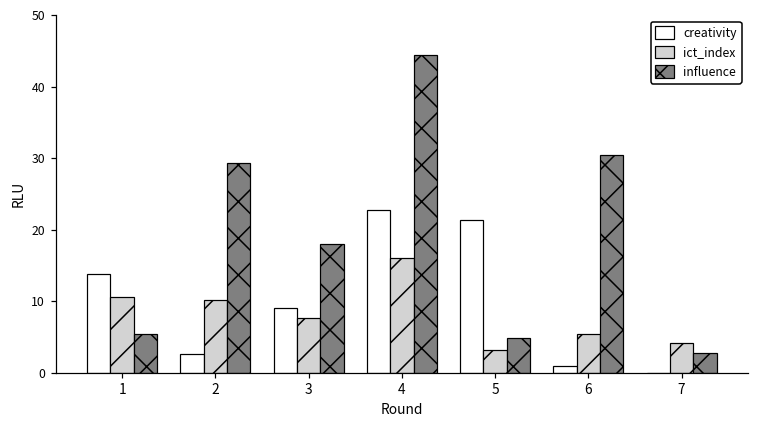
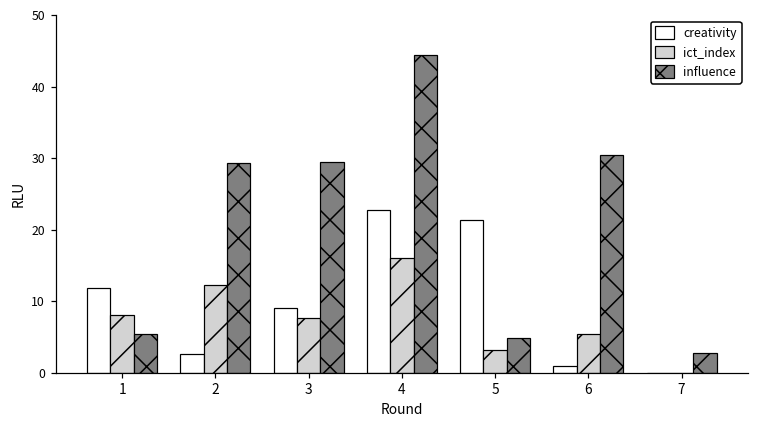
  {
    "creativity": {
-     "1": 14,
+     "1": 12,
      "2": 3,
      "3": 9,
      "4": 23,
      "5": 21,
      "6": 1,
      "7": 0
    },
    "ict_index": {
-     "1": 11,
-     "2": 10,
+     "1": 8,
+     "2": 12,
      "3": 8,
      "4": 16,
      "5": 3,
      "6": 5,
-     "7": 4
+     "7": 0
    },
    "influence": {
      "1": 5,
      "2": 29,
-     "3": 18,
+     "3": 30,
      "4": 44,
      "5": 5,
      "6": 30,
      "7": 3
    }
  }
